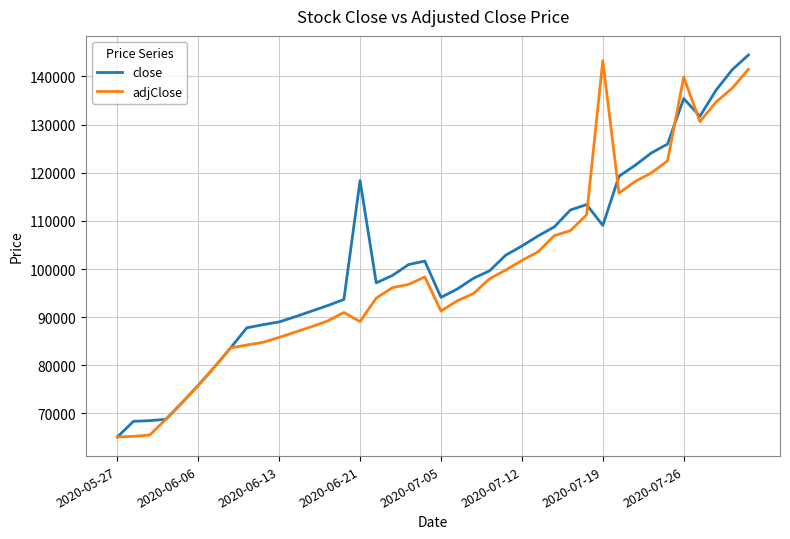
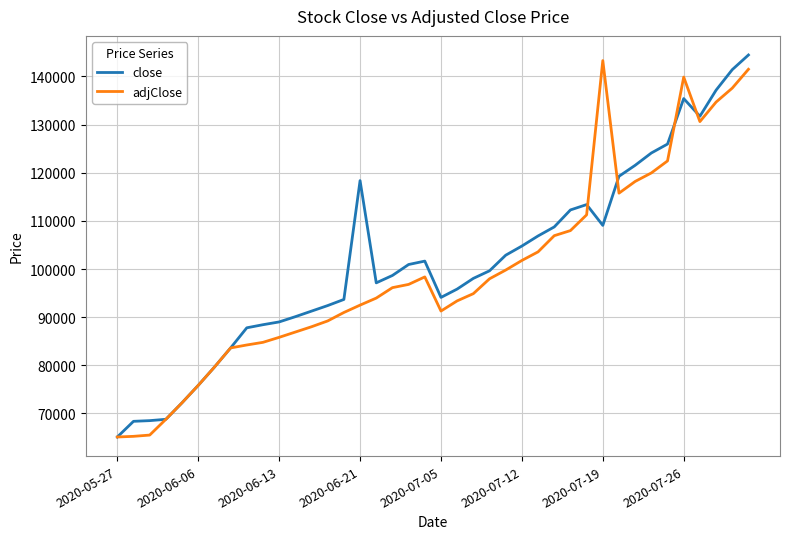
  {
    "close": {
      "2020-06-13": 89000,
      "2020-06-21": 118000,
      "2020-07-05": 94000,
      "2020-07-12": 105000,
      "2020-07-19": 109000,
      "2020-07-26": 135000
    },
    "adjClose": {
      "2020-06-13": 86000,
-     "2020-06-21": 89000,
+     "2020-06-21": 93000,
      "2020-07-05": 91000,
      "2020-07-12": 102000,
      "2020-07-19": 143000,
      "2020-07-26": 140000
    }
  }
